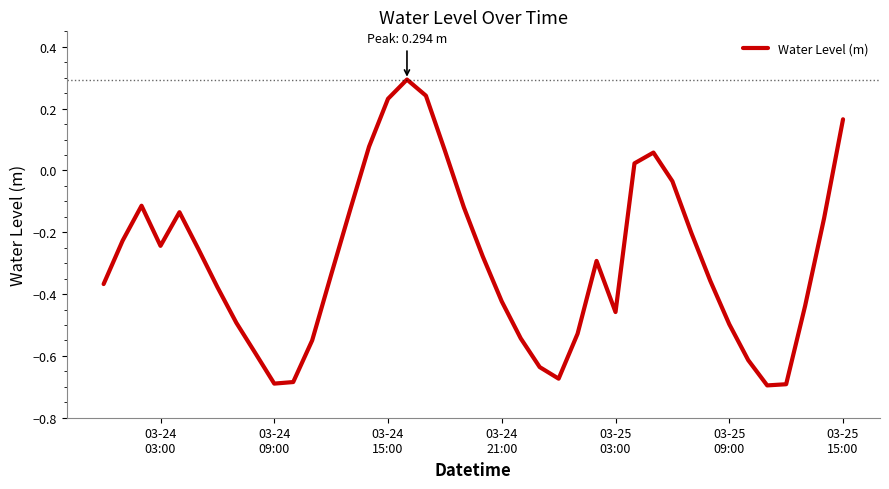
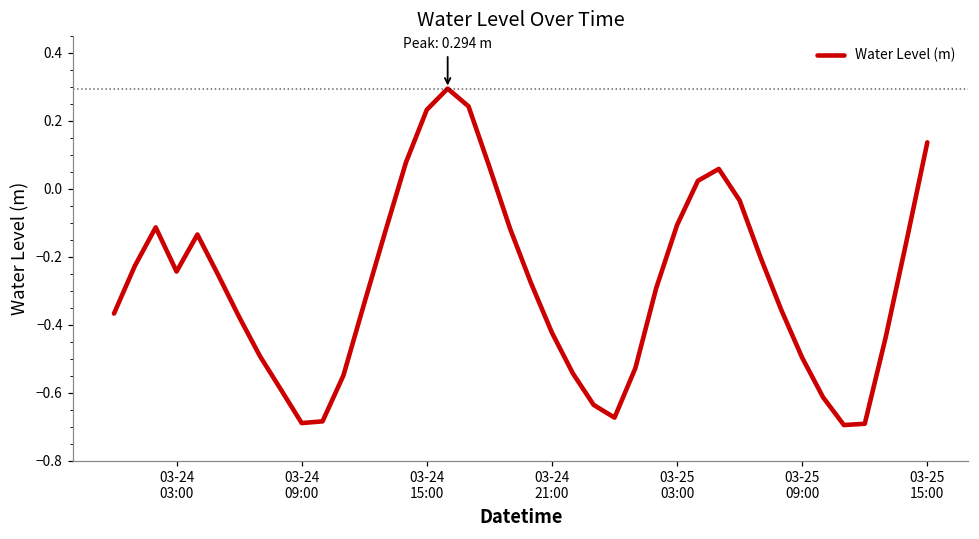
  {
    "03-24 03:00": -0.24,
    "03-24 09:00": -0.69,
    "03-24 15:00": 0.23,
    "03-24 21:00": -0.42,
-   "03-25 03:00": -0.46,
+   "03-25 03:00": -0.11,
    "03-25 09:00": -0.50,
-   "03-25 15:00": 0.17
+   "03-25 15:00": 0.14
  }
